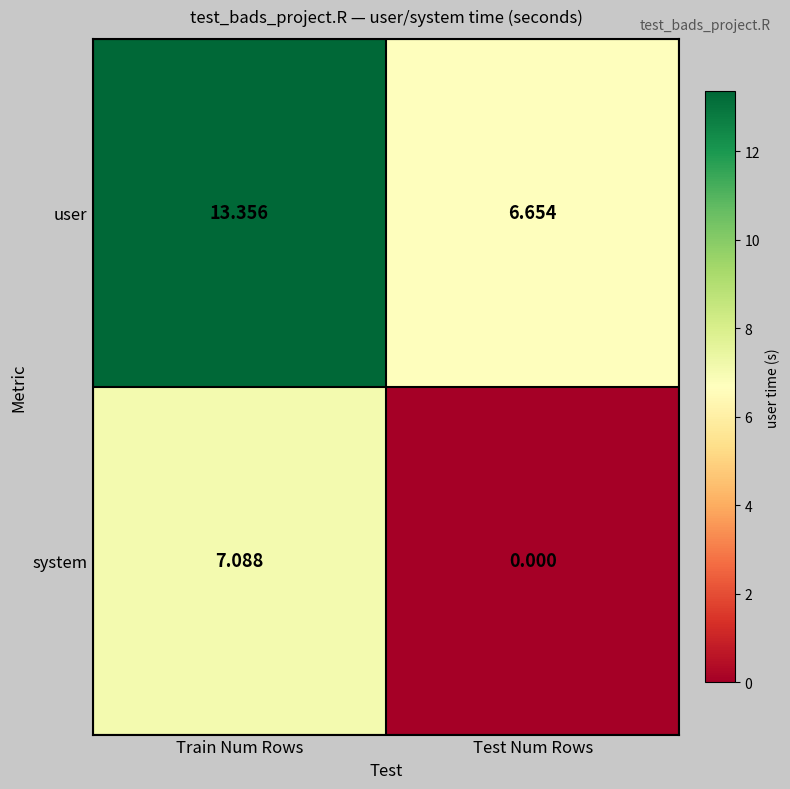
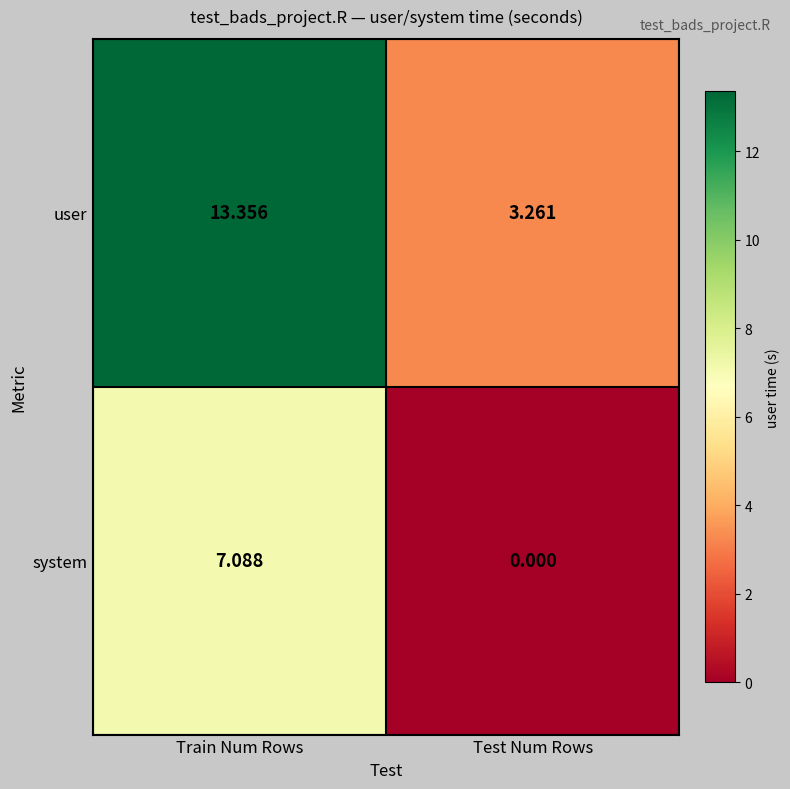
  {
    "user": {
      "Train Num Rows": 13.356,
-     "Test Num Rows": 6.654
+     "Test Num Rows": 3.261
    },
    "system": {
      "Train Num Rows": 7.088,
      "Test Num Rows": 0.000
    }
  }
